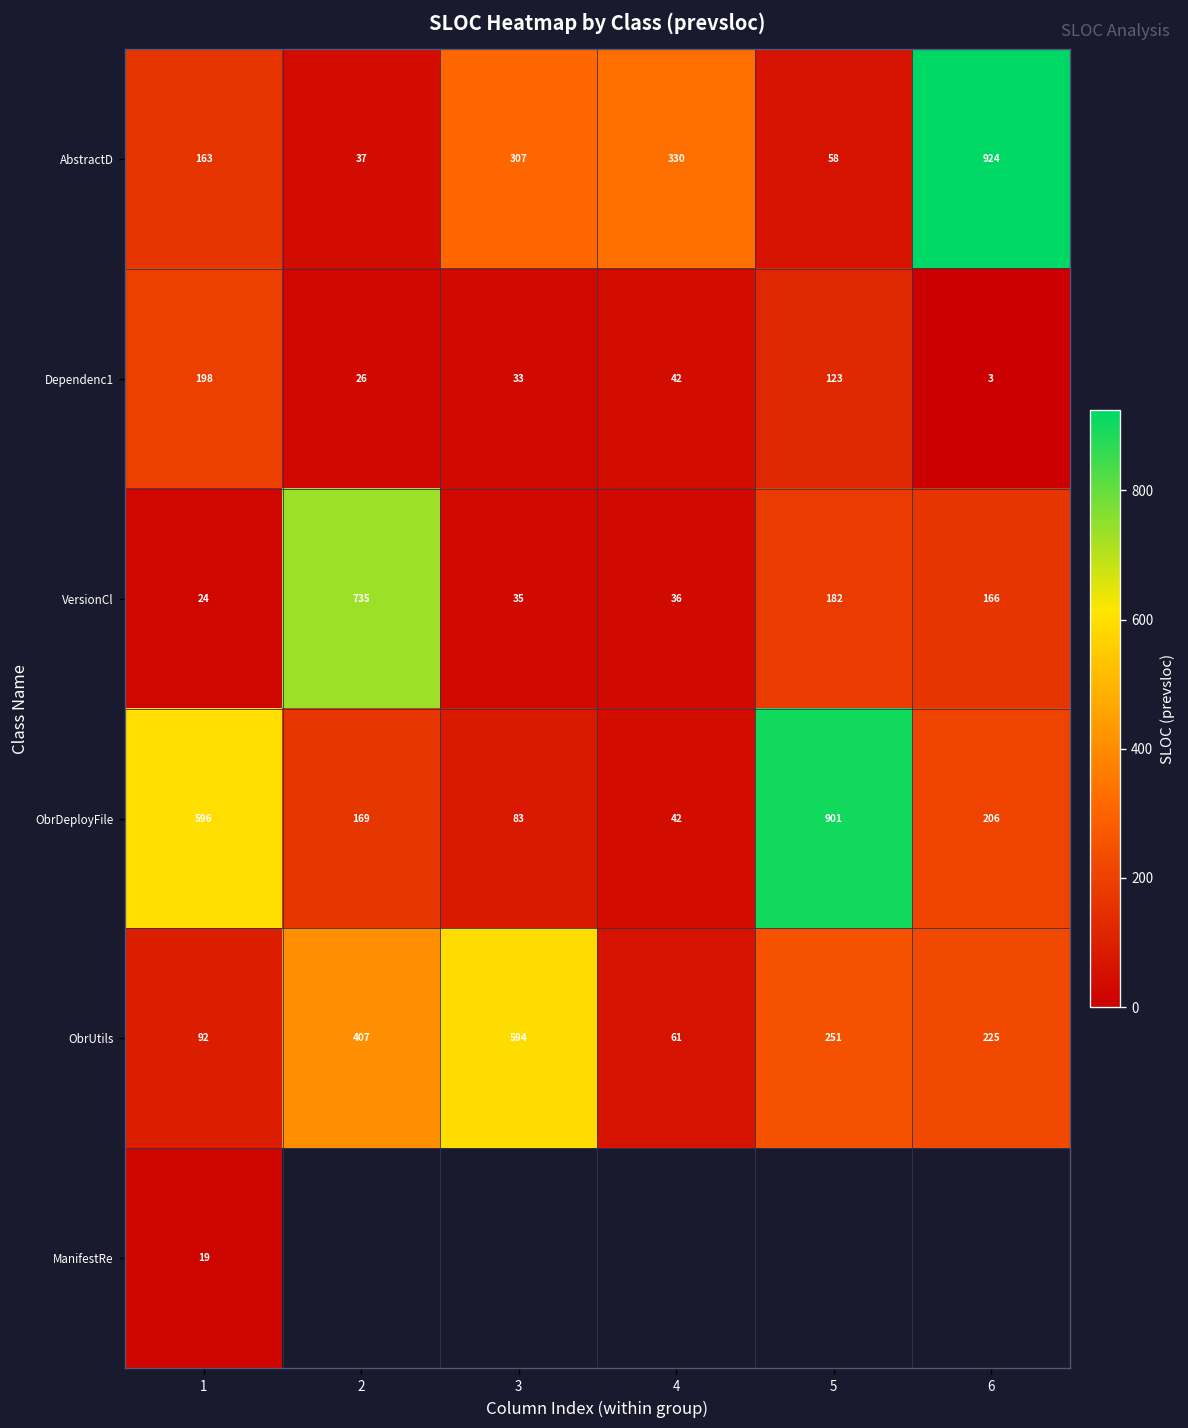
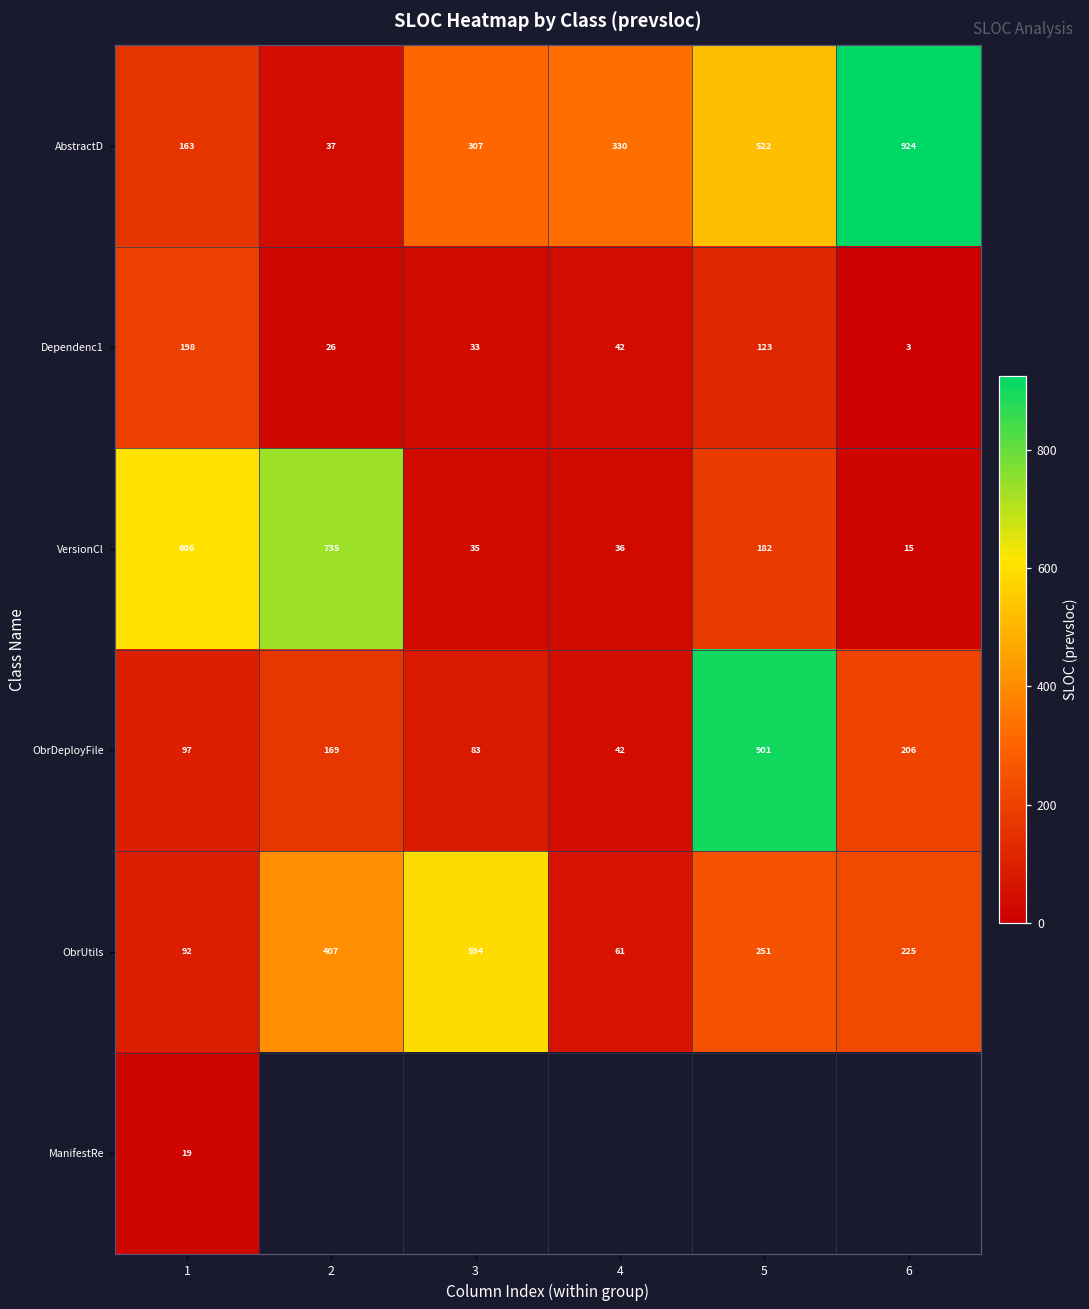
  {
    "AbstractD": {
      "1": 163,
      "2": 37,
      "3": 307,
      "4": 330,
-     "5": 58,
+     "5": 522,
      "6": 924
    },
    "Dependenc1": {
      "1": 198,
      "2": 26,
      "3": 33,
      "4": 42,
      "5": 123,
      "6": 3
    },
    "VersionCl": {
-     "1": 24,
+     "1": 606,
      "2": 735,
      "3": 35,
      "4": 36,
      "5": 182,
-     "6": 166
+     "6": 15
    },
    "ObrDeployFile": {
-     "1": 596,
+     "1": 97,
      "2": 169,
      "3": 83,
      "4": 42,
      "5": 901,
      "6": 206
    },
    "ObrUtils": {
      "1": 92,
      "2": 407,
      "3": 594,
      "4": 61,
      "5": 251,
      "6": 225
    },
    "ManifestRe": {
      "1": 19
    }
  }
